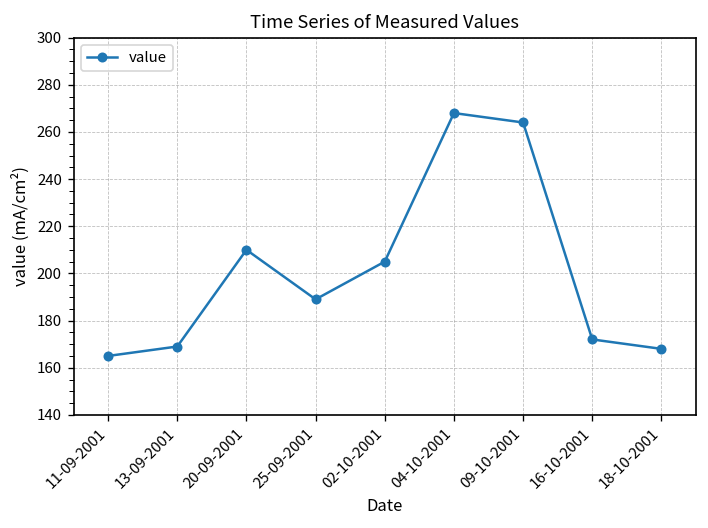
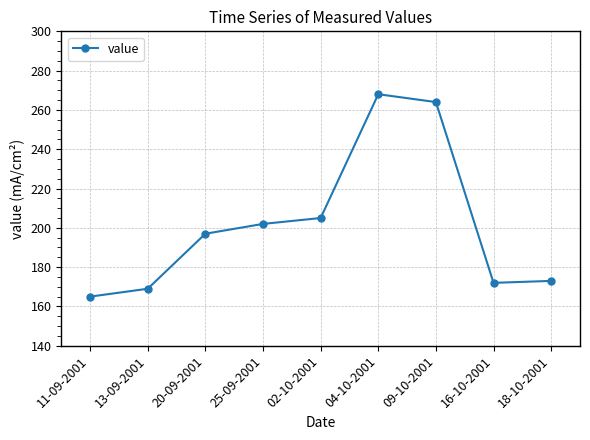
  {
    "11-09-2001": 165,
    "13-09-2001": 169,
-   "20-09-2001": 210,
-   "25-09-2001": 189,
+   "20-09-2001": 197,
+   "25-09-2001": 202,
    "02-10-2001": 205,
    "04-10-2001": 268,
    "09-10-2001": 264,
    "16-10-2001": 172,
-   "18-10-2001": 168
+   "18-10-2001": 173
  }
